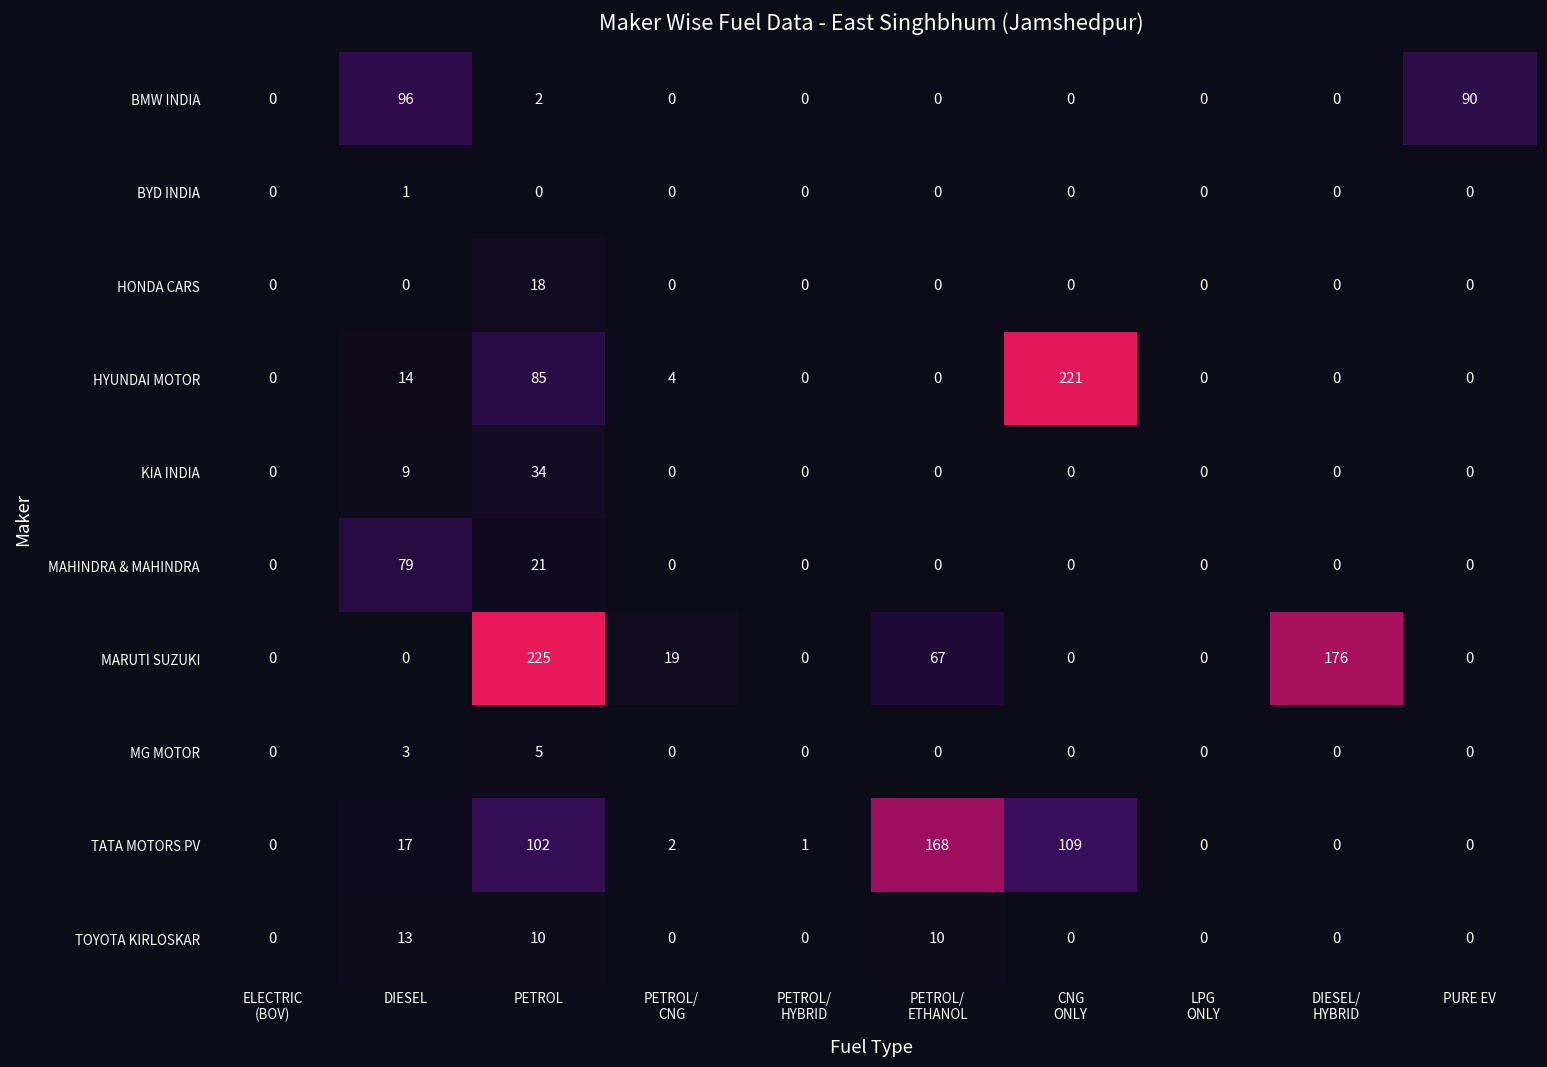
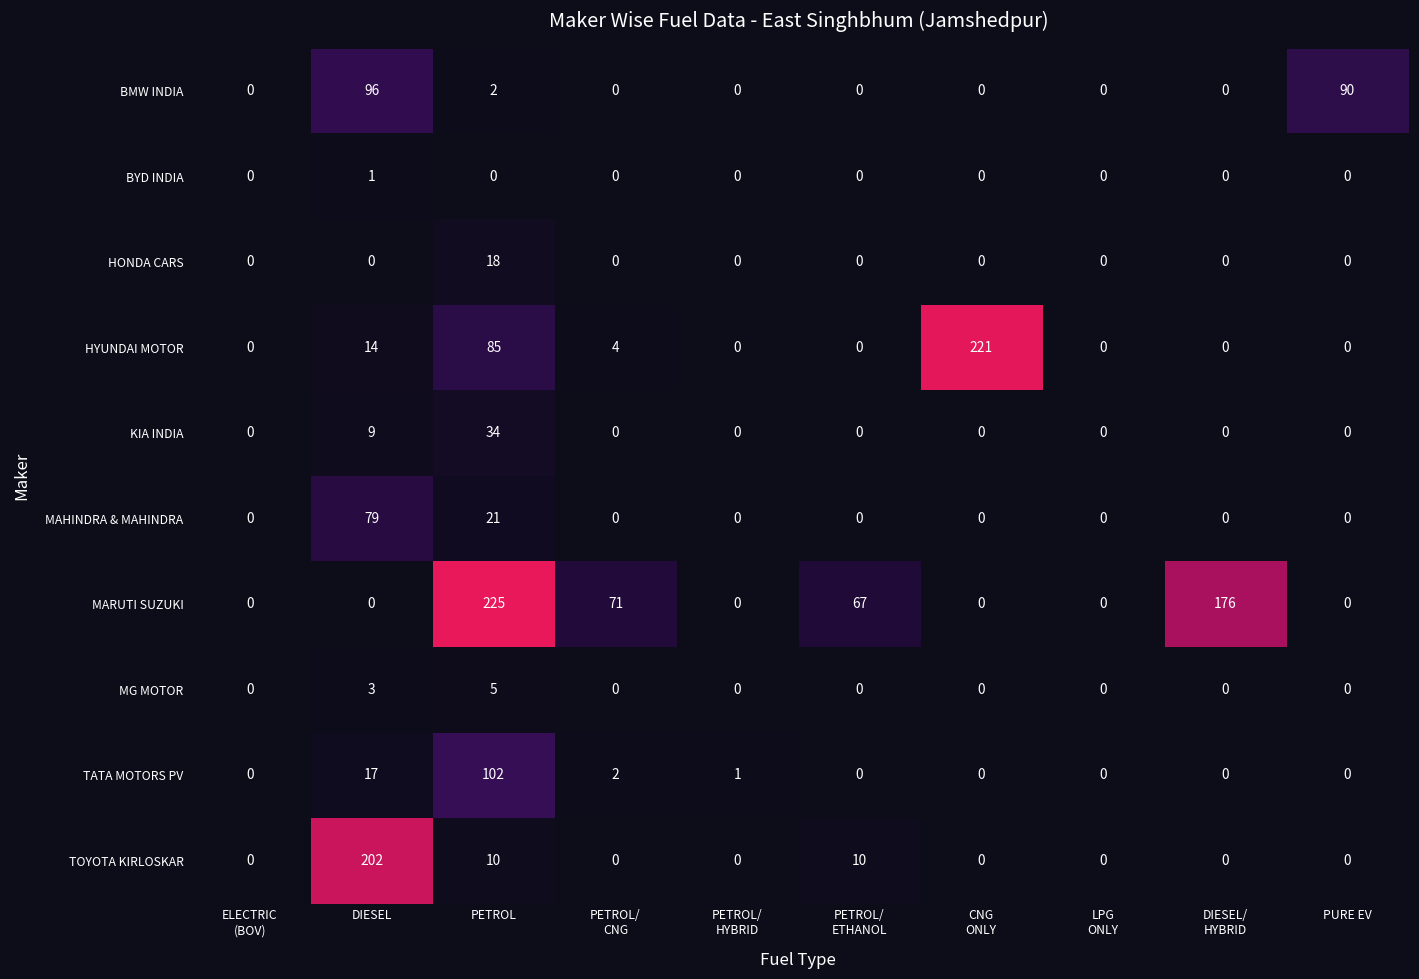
  {
    "BMW INDIA": {
      "ELECTRIC (BOV)": 0,
      "DIESEL": 96,
      "PETROL": 2,
      "PETROL/ CNG": 0,
      "PETROL/ HYBRID": 0,
      "PETROL/ ETHANOL": 0,
      "CNG ONLY": 0,
      "LPG ONLY": 0,
      "DIESEL/ HYBRID": 0,
      "PURE EV": 90
    },
    "BYD INDIA": {
      "ELECTRIC (BOV)": 0,
      "DIESEL": 1,
      "PETROL": 0,
      "PETROL/ CNG": 0,
      "PETROL/ HYBRID": 0,
      "PETROL/ ETHANOL": 0,
      "CNG ONLY": 0,
      "LPG ONLY": 0,
      "DIESEL/ HYBRID": 0,
      "PURE EV": 0
    },
    "HONDA CARS": {
      "ELECTRIC (BOV)": 0,
      "DIESEL": 0,
      "PETROL": 18,
      "PETROL/ CNG": 0,
      "PETROL/ HYBRID": 0,
      "PETROL/ ETHANOL": 0,
      "CNG ONLY": 0,
      "LPG ONLY": 0,
      "DIESEL/ HYBRID": 0,
      "PURE EV": 0
    },
    "HYUNDAI MOTOR": {
      "ELECTRIC (BOV)": 0,
      "DIESEL": 14,
      "PETROL": 85,
      "PETROL/ CNG": 4,
      "PETROL/ HYBRID": 0,
      "PETROL/ ETHANOL": 0,
      "CNG ONLY": 221,
      "LPG ONLY": 0,
      "DIESEL/ HYBRID": 0,
      "PURE EV": 0
    },
    "KIA INDIA": {
      "ELECTRIC (BOV)": 0,
      "DIESEL": 9,
      "PETROL": 34,
      "PETROL/ CNG": 0,
      "PETROL/ HYBRID": 0,
      "PETROL/ ETHANOL": 0,
      "CNG ONLY": 0,
      "LPG ONLY": 0,
      "DIESEL/ HYBRID": 0,
      "PURE EV": 0
    },
    "MAHINDRA & MAHINDRA": {
      "ELECTRIC (BOV)": 0,
      "DIESEL": 79,
      "PETROL": 21,
      "PETROL/ CNG": 0,
      "PETROL/ HYBRID": 0,
      "PETROL/ ETHANOL": 0,
      "CNG ONLY": 0,
      "LPG ONLY": 0,
      "DIESEL/ HYBRID": 0,
      "PURE EV": 0
    },
    "MARUTI SUZUKI": {
      "ELECTRIC (BOV)": 0,
      "DIESEL": 0,
      "PETROL": 225,
-     "PETROL/ CNG": 19,
+     "PETROL/ CNG": 71,
      "PETROL/ HYBRID": 0,
      "PETROL/ ETHANOL": 67,
      "CNG ONLY": 0,
      "LPG ONLY": 0,
      "DIESEL/ HYBRID": 176,
      "PURE EV": 0
    },
    "MG MOTOR": {
      "ELECTRIC (BOV)": 0,
      "DIESEL": 3,
      "PETROL": 5,
      "PETROL/ CNG": 0,
      "PETROL/ HYBRID": 0,
      "PETROL/ ETHANOL": 0,
      "CNG ONLY": 0,
      "LPG ONLY": 0,
      "DIESEL/ HYBRID": 0,
      "PURE EV": 0
    },
    "TATA MOTORS PV": {
      "ELECTRIC (BOV)": 0,
      "DIESEL": 17,
      "PETROL": 102,
      "PETROL/ CNG": 2,
      "PETROL/ HYBRID": 1,
-     "PETROL/ ETHANOL": 168,
-     "CNG ONLY": 109,
+     "PETROL/ ETHANOL": 0,
+     "CNG ONLY": 0,
      "LPG ONLY": 0,
      "DIESEL/ HYBRID": 0,
      "PURE EV": 0
    },
    "TOYOTA KIRLOSKAR": {
      "ELECTRIC (BOV)": 0,
-     "DIESEL": 13,
+     "DIESEL": 202,
      "PETROL": 10,
      "PETROL/ CNG": 0,
      "PETROL/ HYBRID": 0,
      "PETROL/ ETHANOL": 10,
      "CNG ONLY": 0,
      "LPG ONLY": 0,
      "DIESEL/ HYBRID": 0,
      "PURE EV": 0
    }
  }
